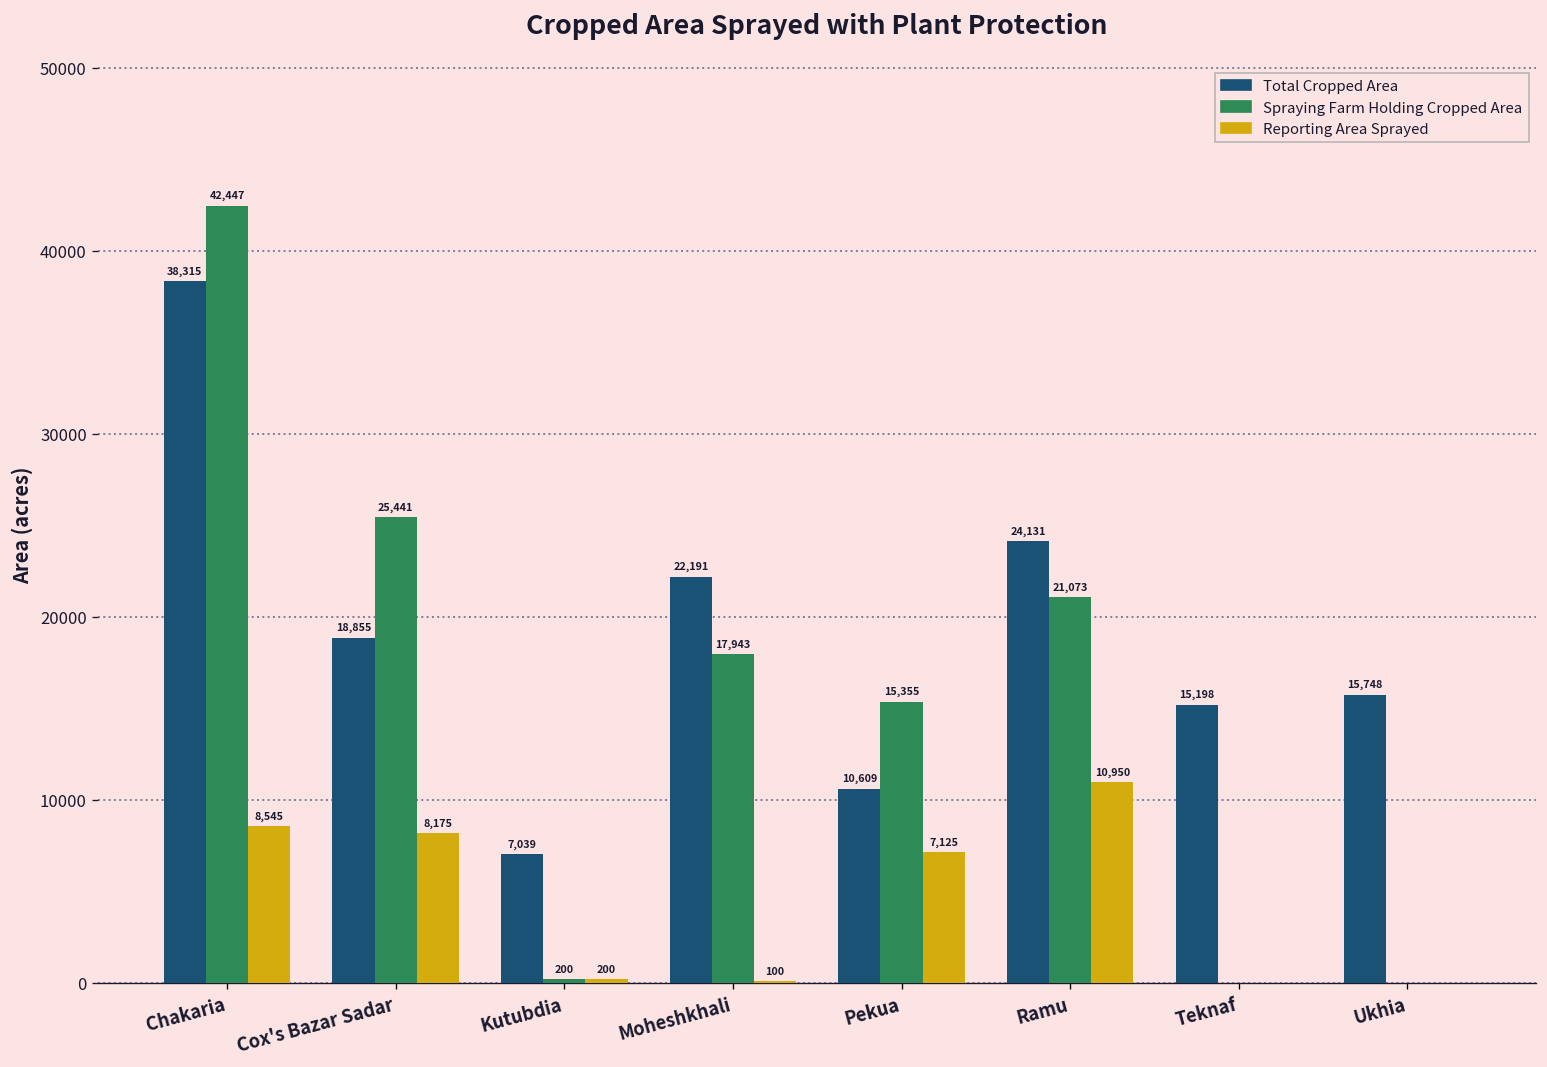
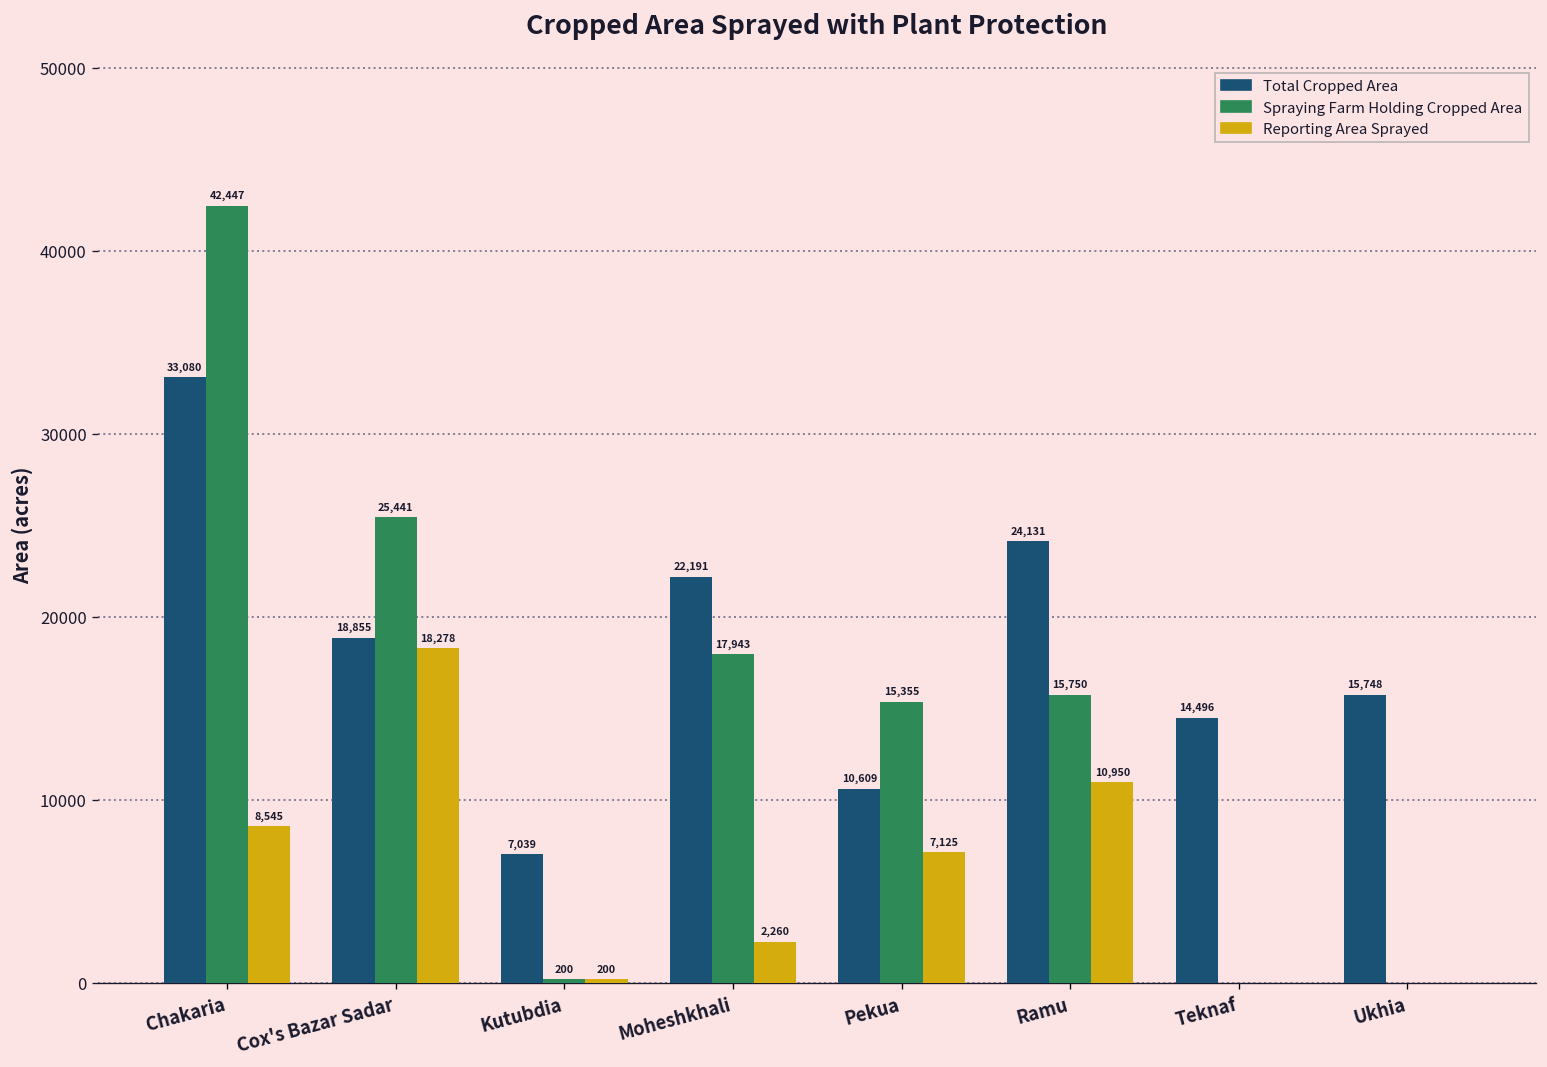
  {
    "Total Cropped Area": {
-     "Chakaria": "38,315",
+     "Chakaria": "33,080",
      "Cox's Bazar Sadar": "18,855",
      "Kutubdia": "7,039",
      "Moheshkhali": "22,191",
      "Pekua": "10,609",
      "Ramu": "24,131",
-     "Teknaf": "15,198",
+     "Teknaf": "14,496",
      "Ukhia": "15,748"
    },
    "Spraying Farm Holding Cropped Area": {
      "Chakaria": "42,447",
      "Cox's Bazar Sadar": "25,441",
      "Kutubdia": "200",
      "Moheshkhali": "17,943",
      "Pekua": "15,355",
-     "Ramu": "21,073"
+     "Ramu": "15,750"
    },
    "Reporting Area Sprayed": {
      "Chakaria": "8,545",
-     "Cox's Bazar Sadar": "8,175",
+     "Cox's Bazar Sadar": "18,278",
      "Kutubdia": "200",
-     "Moheshkhali": "100",
+     "Moheshkhali": "2,260",
      "Pekua": "7,125",
      "Ramu": "10,950"
    }
  }
